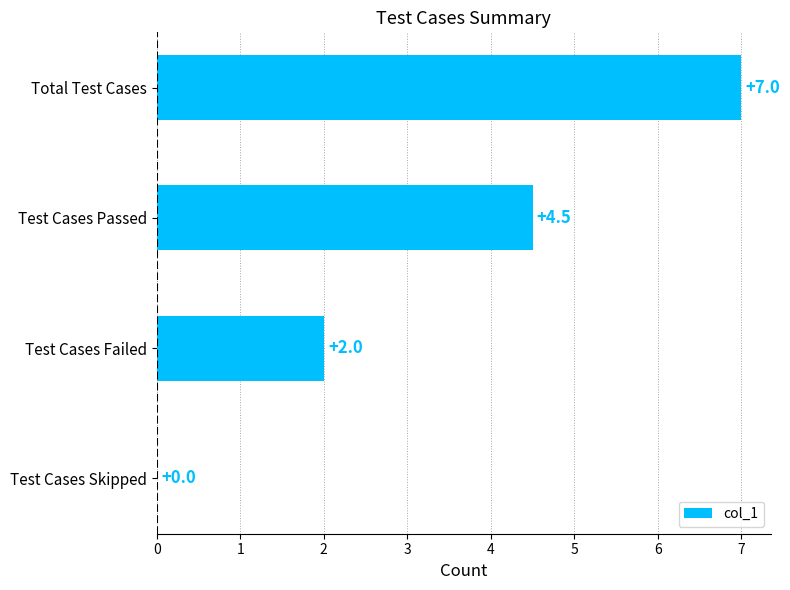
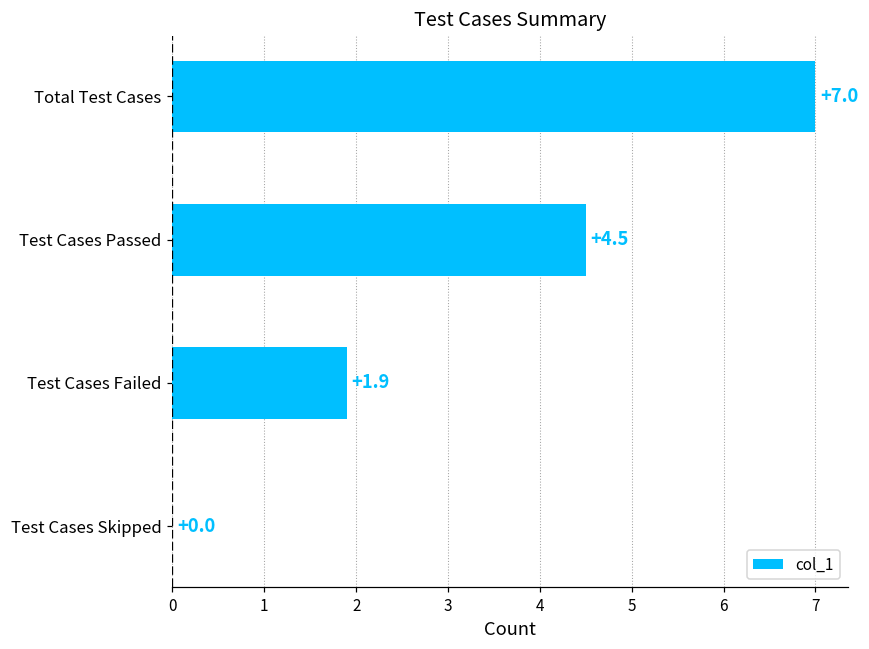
  {
    "Total Test Cases": "+7.0",
    "Test Cases Passed": "+4.5",
-   "Test Cases Failed": "+2.0",
+   "Test Cases Failed": "+1.9",
    "Test Cases Skipped": "+0.0"
  }
